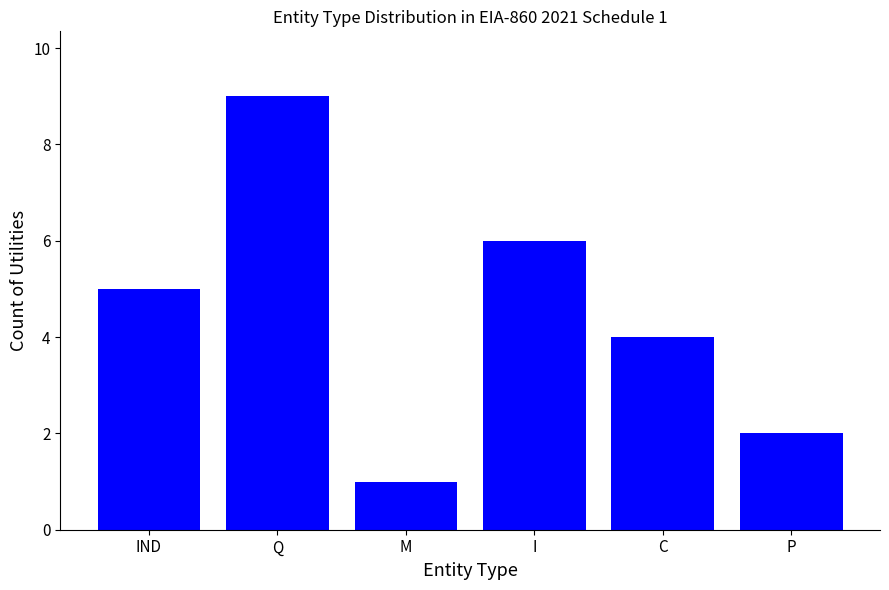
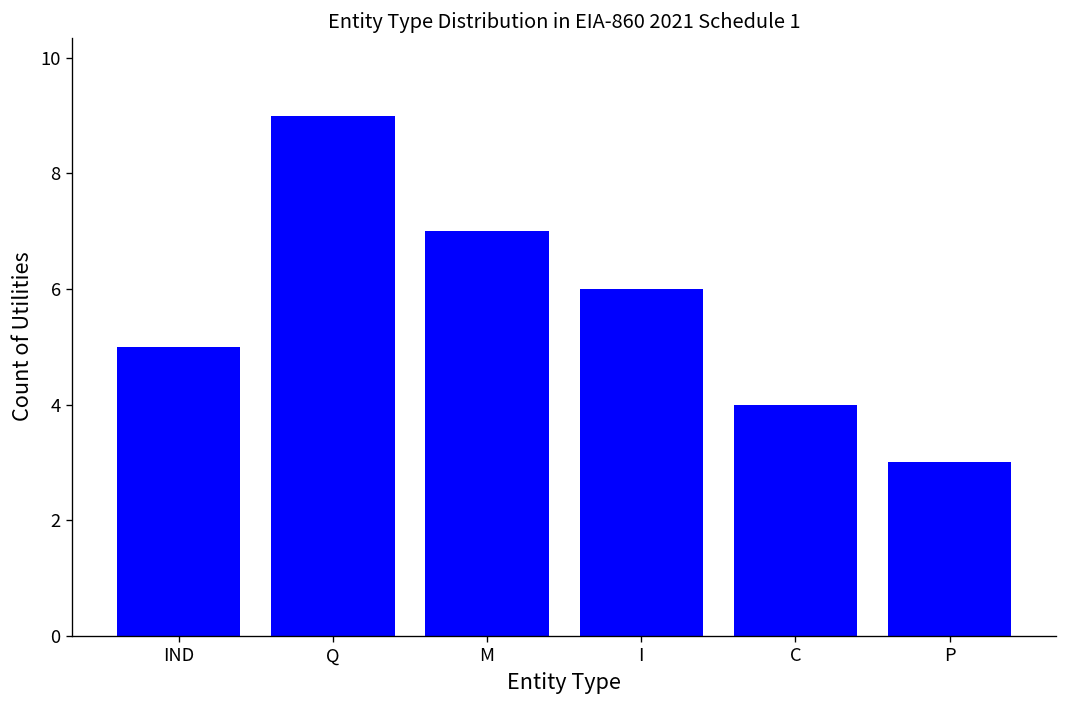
  {
    "IND": 5,
    "Q": 9,
-   "M": 1,
+   "M": 7,
    "I": 6,
    "C": 4,
-   "P": 2
+   "P": 3
  }
